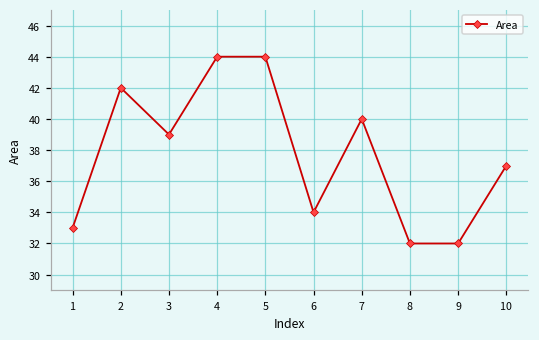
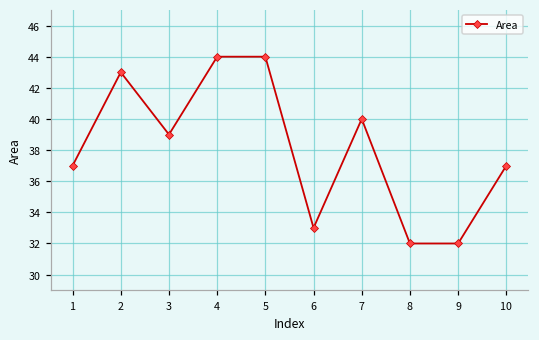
  {
-   "1": 33,
-   "2": 42,
+   "1": 37,
+   "2": 43,
    "3": 39,
    "4": 44,
    "5": 44,
-   "6": 34,
+   "6": 33,
    "7": 40,
    "8": 32,
    "9": 32,
    "10": 37
  }
